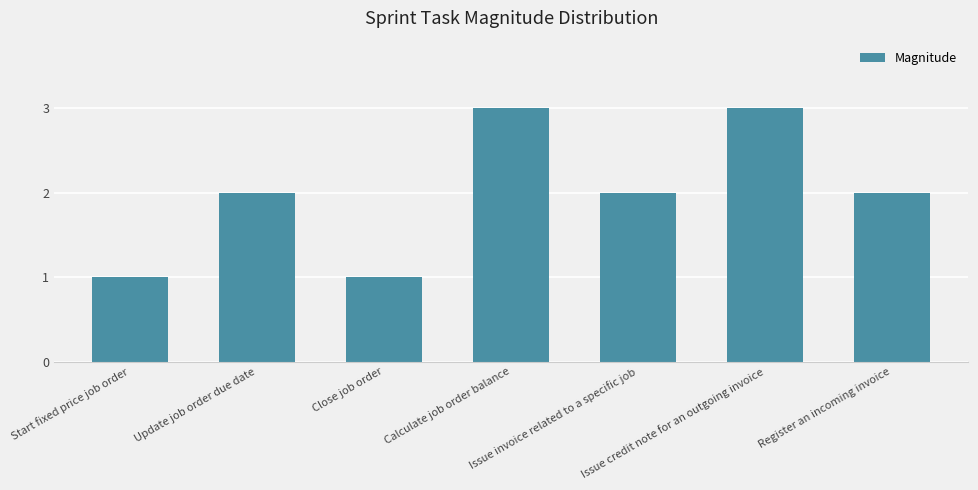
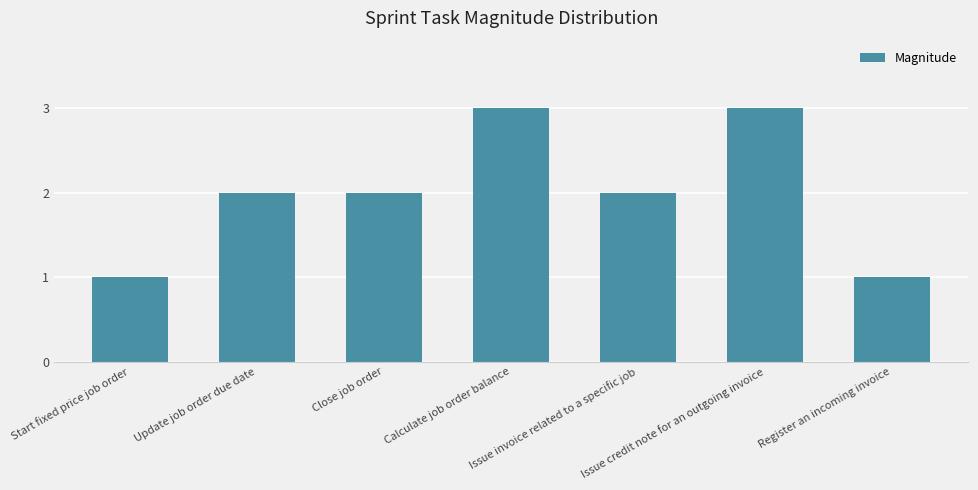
  {
    "Start fixed price job order": 1,
    "Update job order due date": 2,
-   "Close job order": 1,
+   "Close job order": 2,
    "Calculate job order balance": 3,
    "Issue invoice related to a specific job": 2,
    "Issue credit note for an outgoing invoice": 3,
-   "Register an incoming invoice": 2
+   "Register an incoming invoice": 1
  }
